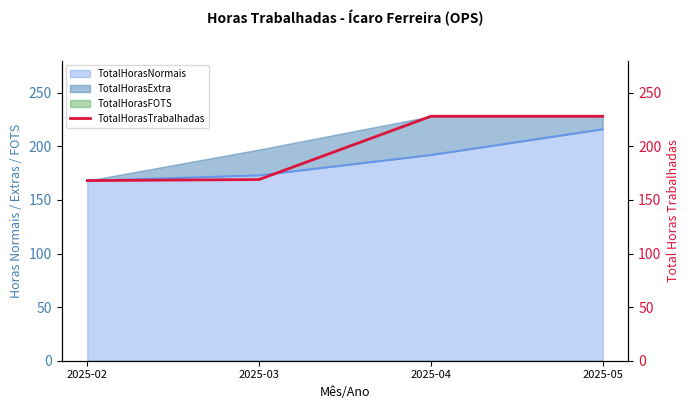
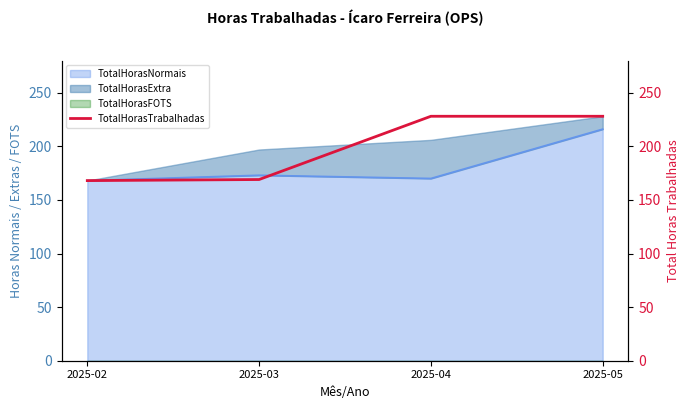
  {
    "TotalHorasNormais": {
      "2025-03": 173,
-     "2025-04": 192,
+     "2025-04": 170,
      "2025-05": 216
    },
    "TotalHorasFOTS": {
      "2025-03": 0,
      "2025-04": 0,
      "2025-05": 0
    },
    "TotalHorasTrabalhadas": {
      "2025-02": 168,
      "2025-03": 169,
      "2025-04": 228,
      "2025-05": 228
    }
  }
